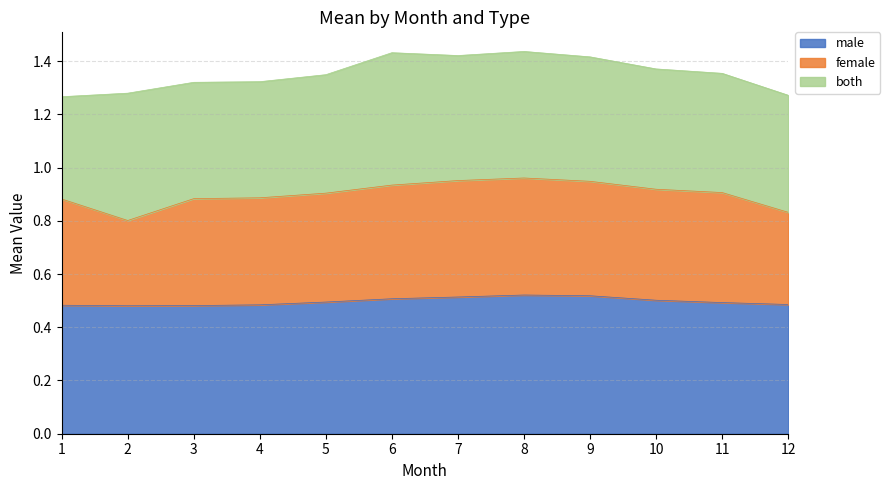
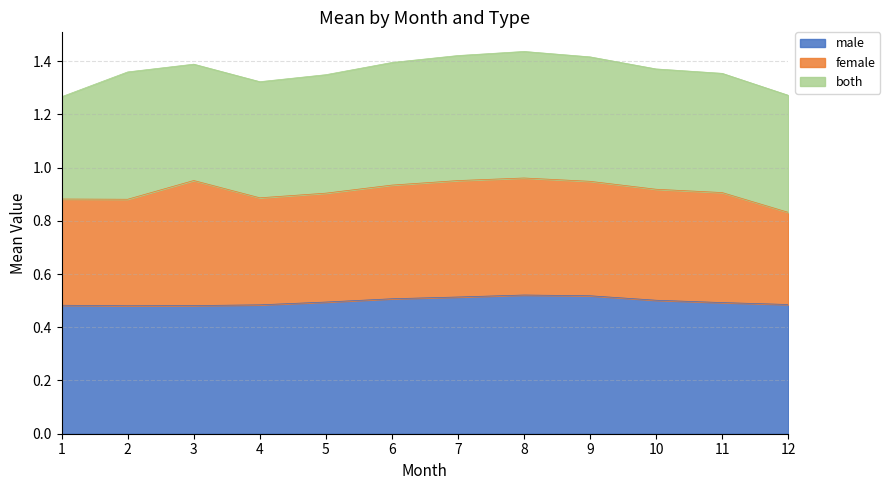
  {
    "male": {
      "1": 0.48,
      "2": 0.48,
      "3": 0.48,
      "4": 0.48,
      "5": 0.49,
      "6": 0.51,
      "7": 0.51,
      "8": 0.52,
      "9": 0.52,
      "10": 0.50,
      "11": 0.49,
      "12": 0.49
    },
    "female": {
      "1": 0.40,
-     "2": 0.32,
-     "3": 0.40,
+     "2": 0.40,
+     "3": 0.47,
      "4": 0.40,
      "5": 0.41,
      "6": 0.43,
      "7": 0.44,
      "8": 0.44,
      "9": 0.43,
      "10": 0.42,
      "11": 0.41,
      "12": 0.35
    },
    "both": {
      "1": 0.38,
      "2": 0.48,
      "3": 0.44,
      "4": 0.44,
      "5": 0.45,
-     "6": 0.50,
+     "6": 0.46,
      "7": 0.47,
      "8": 0.48,
      "9": 0.47,
      "10": 0.45,
      "11": 0.45,
      "12": 0.44
    }
  }
